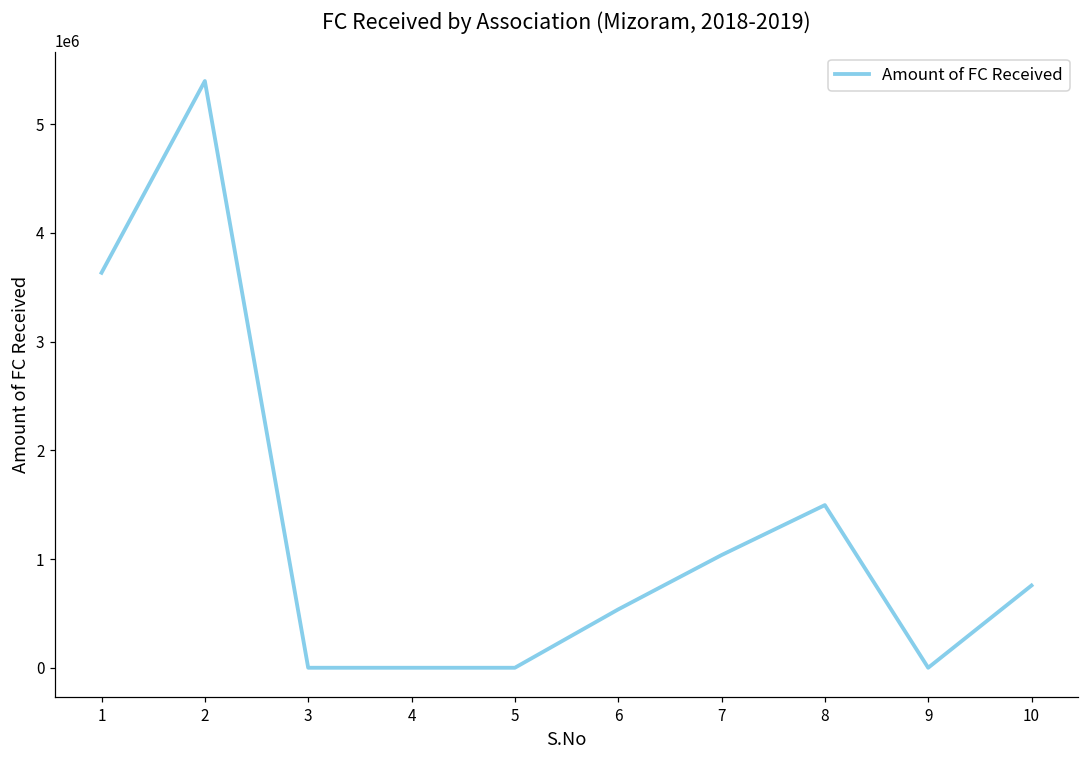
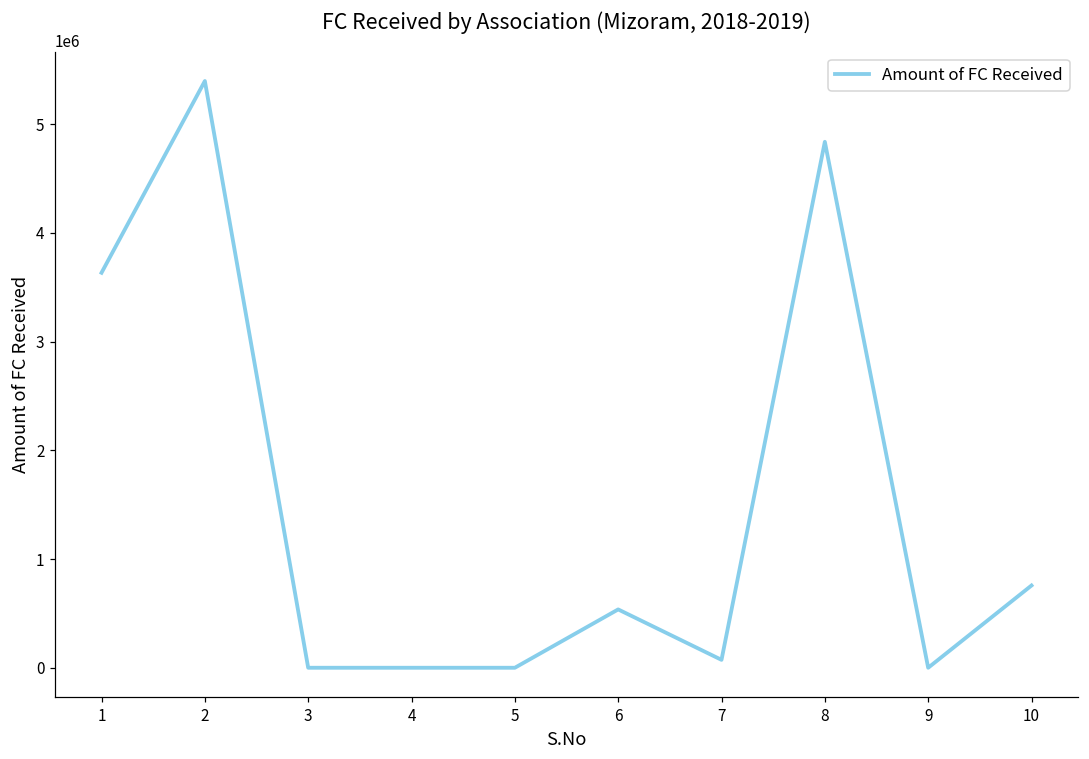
  {
    "1": 3600000,
    "2": 5400000,
    "3": 0,
    "4": 0,
    "5": 0,
    "6": 500000,
-   "7": 1000000,
-   "8": 1500000,
+   "7": 100000,
+   "8": 4800000,
    "9": 0,
    "10": 800000
  }
